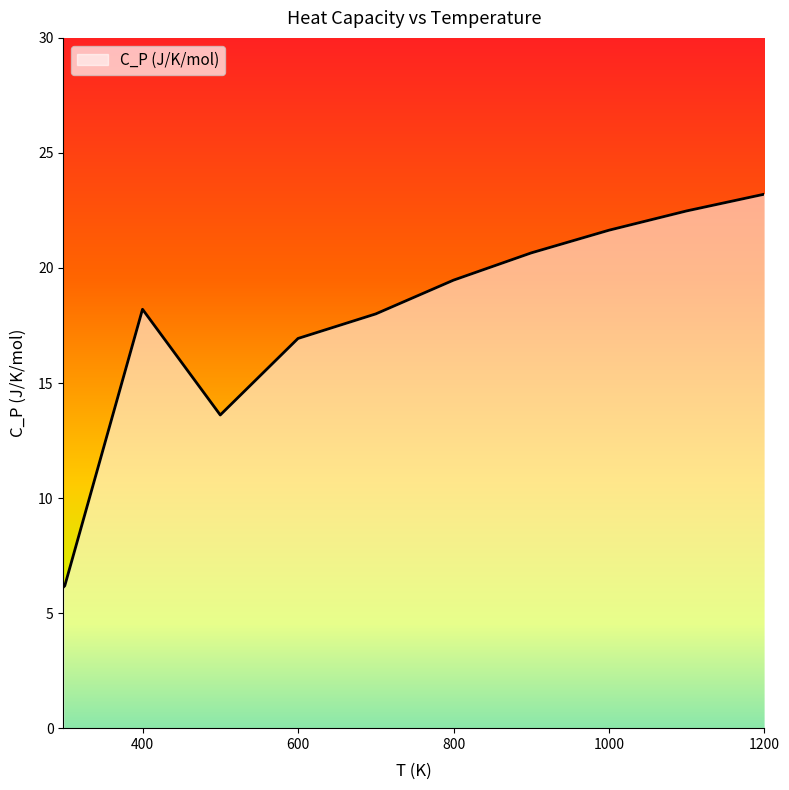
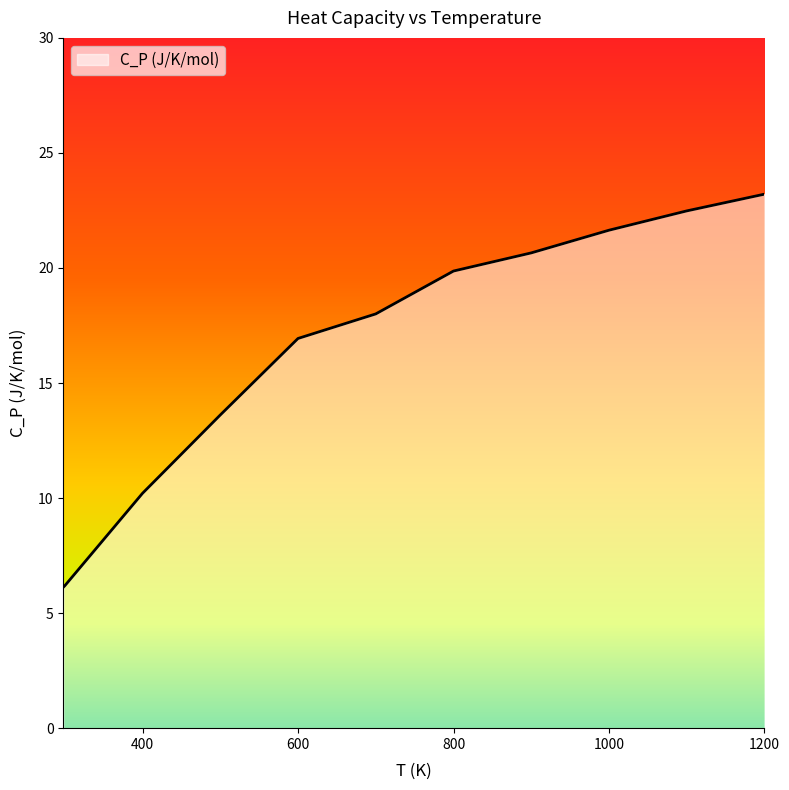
  {
-   "400": 18.2,
+   "400": 10.2,
    "600": 16.9,
-   "800": 19.5,
+   "800": 19.9,
    "1000": 21.6,
    "1200": 23.2
  }
